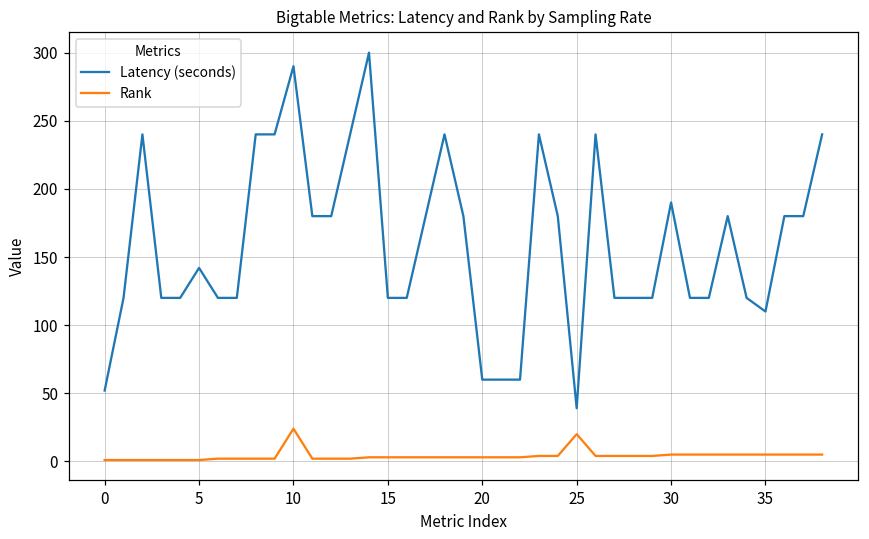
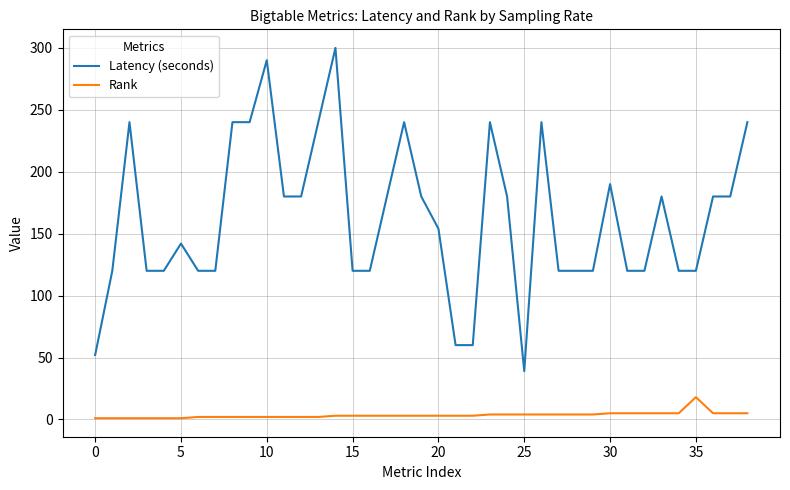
  {
    "Latency (seconds)": {
      "0": 52,
      "5": 142,
      "10": 290,
      "15": 120,
-     "20": 60,
+     "20": 154,
      "25": 39,
      "30": 190,
-     "35": 110
+     "35": 120
    },
    "Rank": {
      "0": 1,
      "5": 1,
-     "10": 24,
+     "10": 2,
      "15": 3,
      "20": 3,
-     "25": 20,
+     "25": 4,
      "30": 5,
-     "35": 5
+     "35": 18
    }
  }
